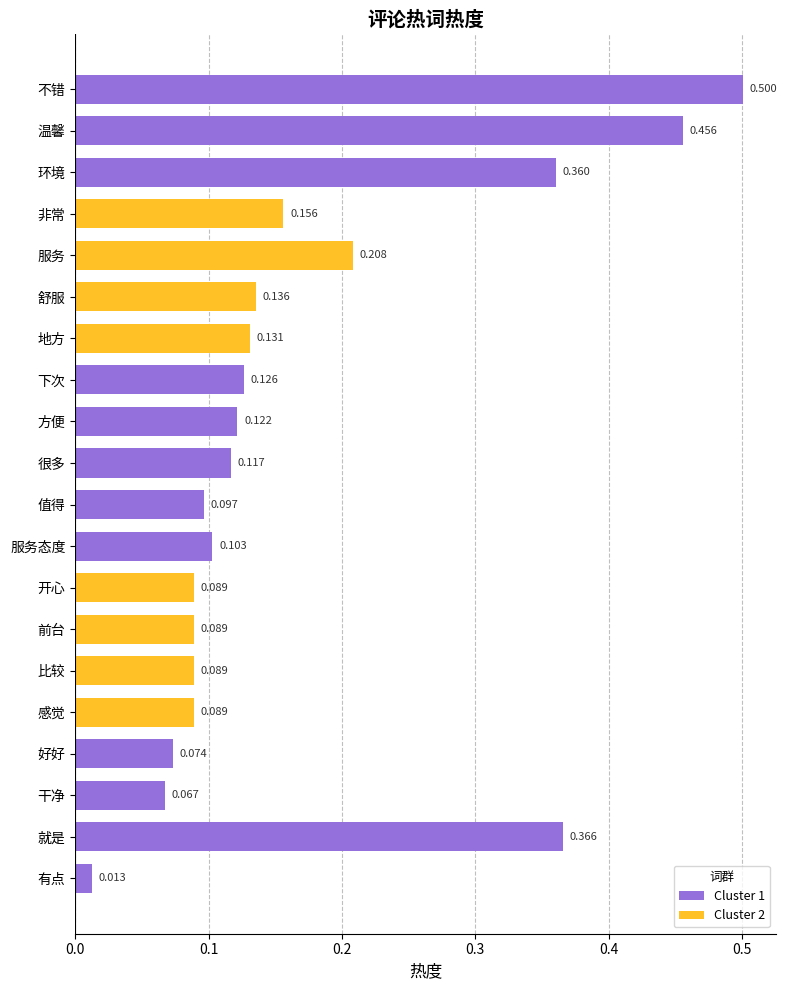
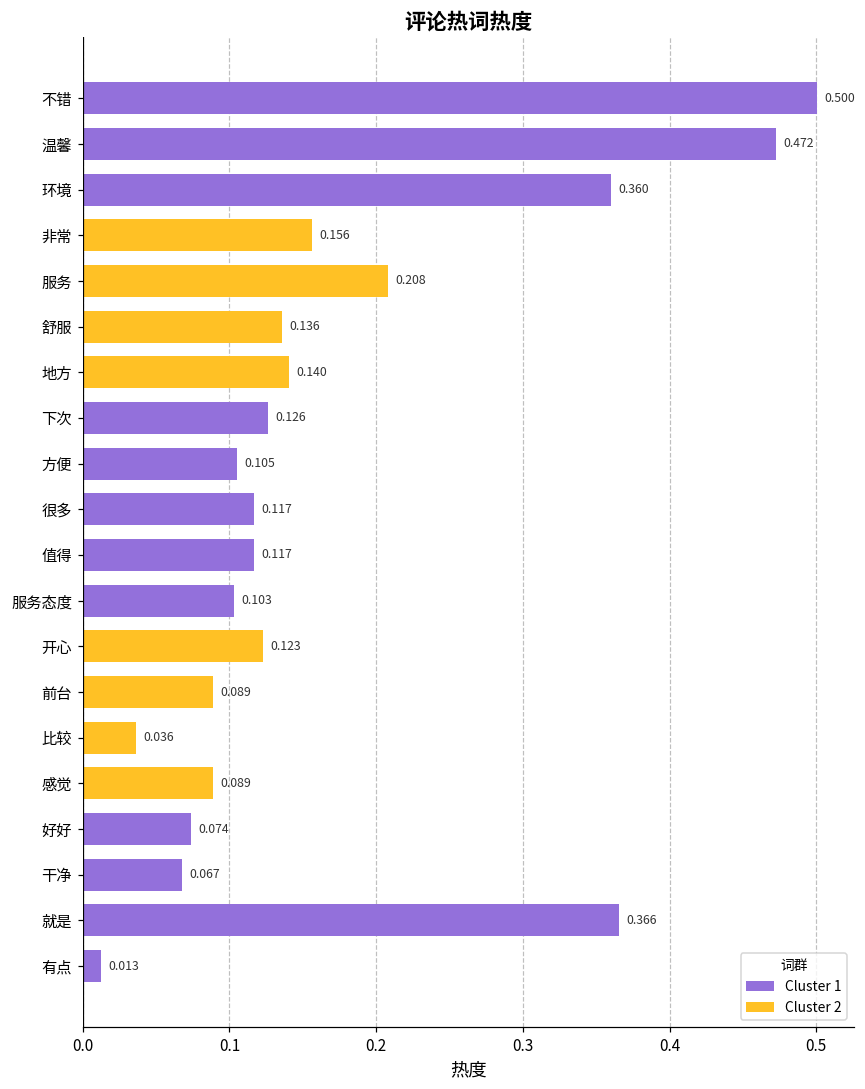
  {
    "不错": 0.500,
-   "温馨": 0.456,
+   "温馨": 0.472,
    "环境": 0.360,
    "非常": 0.156,
    "服务": 0.208,
    "舒服": 0.136,
-   "地方": 0.131,
+   "地方": 0.140,
    "下次": 0.126,
-   "方便": 0.122,
+   "方便": 0.105,
    "很多": 0.117,
-   "值得": 0.097,
+   "值得": 0.117,
    "服务态度": 0.103,
-   "开心": 0.089,
+   "开心": 0.123,
    "前台": 0.089,
-   "比较": 0.089,
+   "比较": 0.036,
    "感觉": 0.089,
    "好好": 0.074,
    "干净": 0.067,
    "就是": 0.366,
    "有点": 0.013
  }
